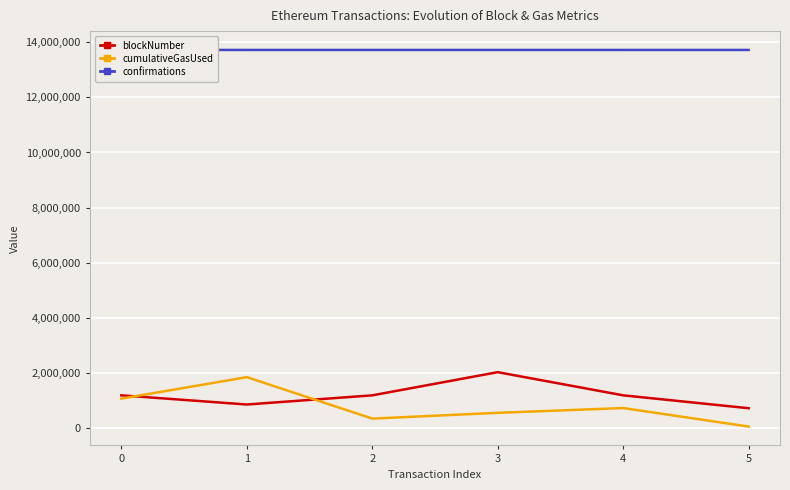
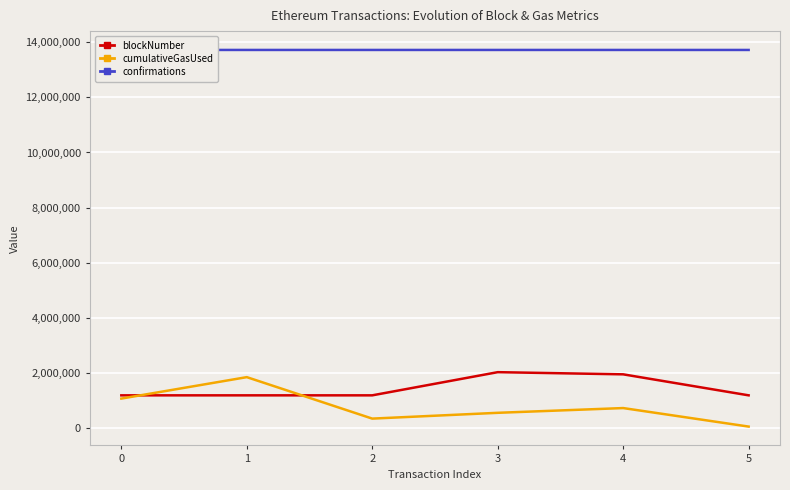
  {
    "blockNumber": {
      "0": "1,200,000",
-     "1": "800,000",
+     "1": "1,200,000",
      "2": "1,200,000",
      "3": "2,000,000",
-     "4": "1,200,000",
-     "5": "700,000"
+     "4": "1,900,000",
+     "5": "1,200,000"
    },
    "cumulativeGasUsed": {
      "0": "1,100,000",
      "1": "1,800,000",
      "2": "300,000",
      "3": "500,000",
      "4": "700,000",
      "5": "0"
    },
    "confirmations": {
      "1": "13,700,000",
      "2": "13,700,000",
      "3": "13,700,000",
      "4": "13,700,000",
      "5": "13,700,000"
    }
  }
